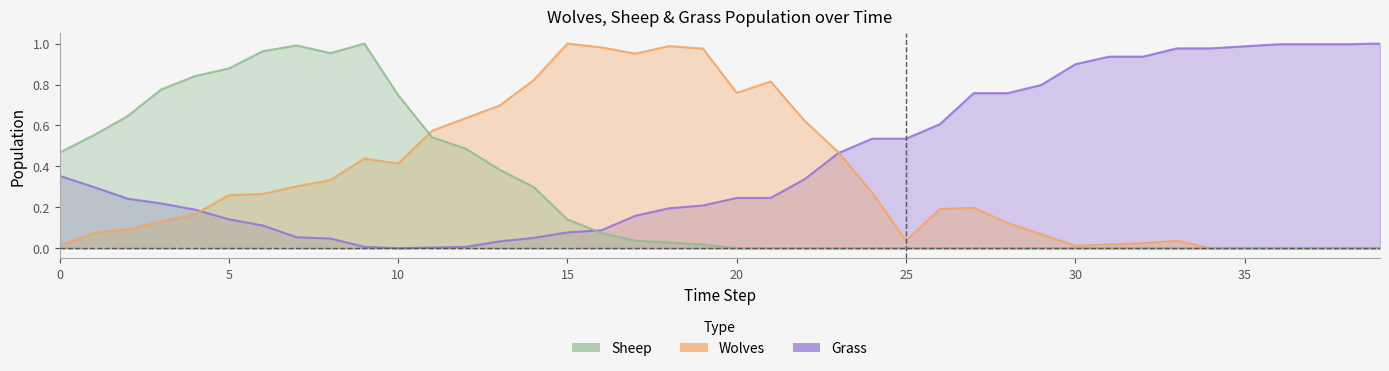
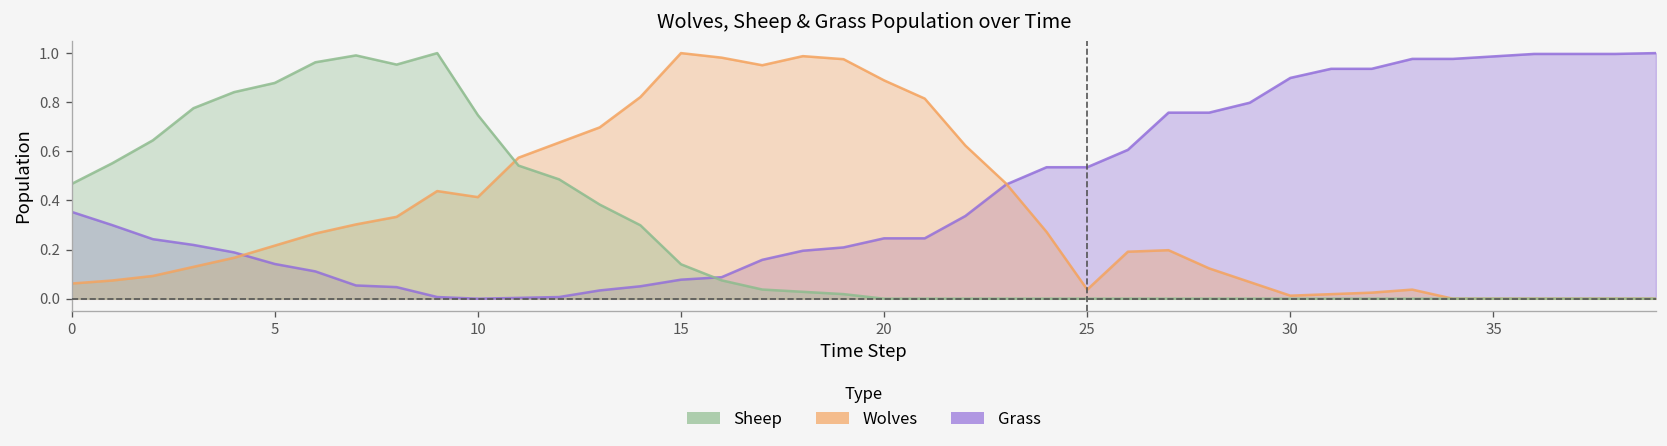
  {
    "Wolves": {
-     "0": 0.01,
-     "5": 0.26,
+     "0": 0.06,
+     "5": 0.22,
      "10": 0.41,
      "15": 1.00,
-     "20": 0.76,
+     "20": 0.89,
      "25": 0.04
    }
  }
